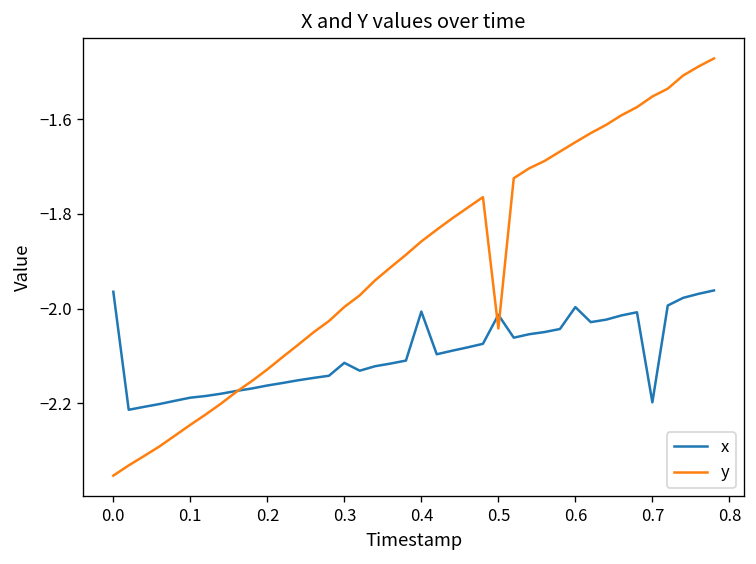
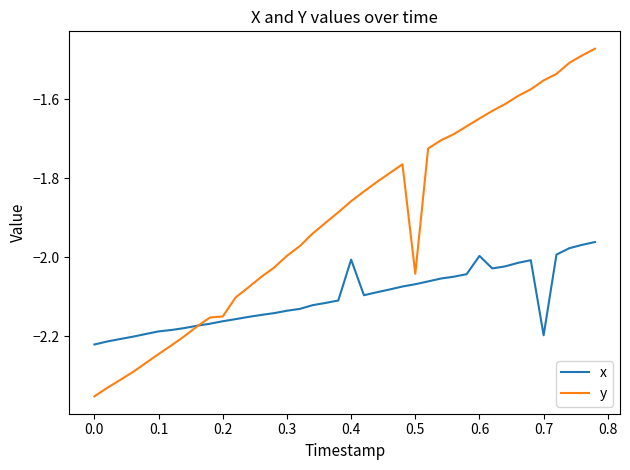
  {
    "x": {
-     "0.0": -1.96,
+     "0.0": -2.22,
      "0.1": -2.19,
      "0.2": -2.16,
-     "0.3": -2.11,
+     "0.3": -2.14,
      "0.4": -2.01,
-     "0.5": -2.01,
+     "0.5": -2.07,
      "0.6": -2.00,
      "0.7": -2.20
    },
    "y": {
      "0.0": -2.35,
      "0.1": -2.25,
-     "0.2": -2.13,
+     "0.2": -2.15,
      "0.3": -2.00,
      "0.4": -1.86,
      "0.5": -2.04,
      "0.6": -1.65,
      "0.7": -1.55
    }
  }
